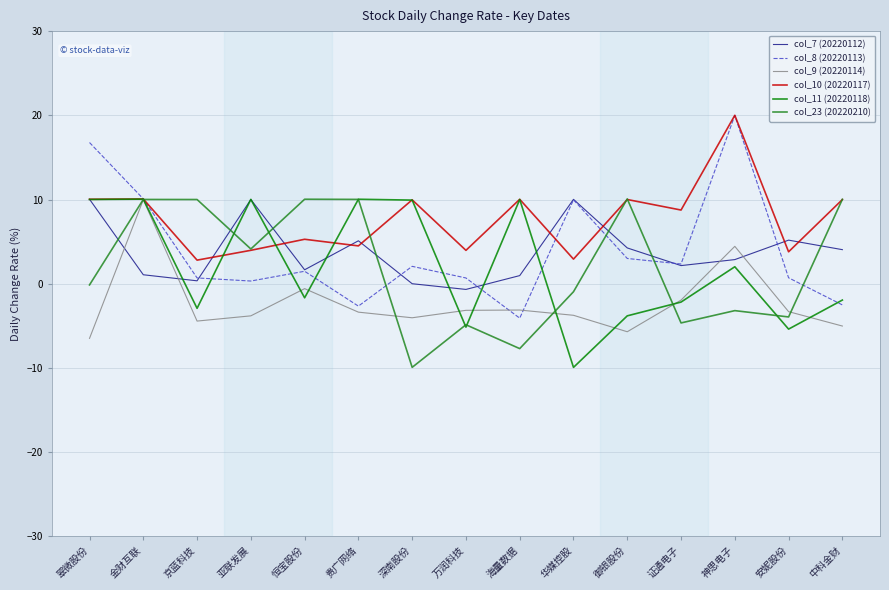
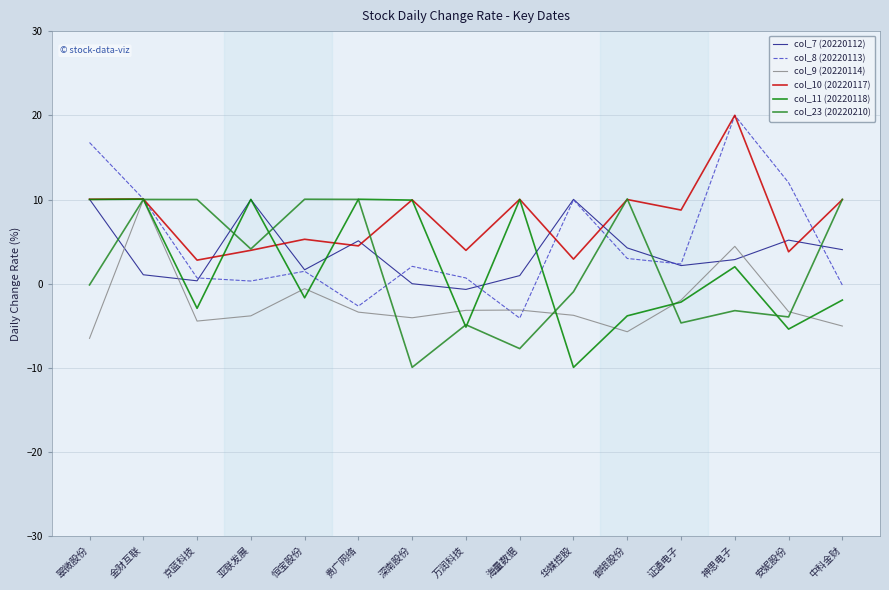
  {
    "col_7 (20220112)": {
      "金财互联": 1,
      "京蓝科技": 0,
      "贵广网络": 5,
      "深南股份": 0,
      "万润科技": -1,
      "海量数据": 1,
      "御银股份": 4,
      "神思电子": 3,
      "安妮股份": 5,
      "中科金财": 4
    },
    "col_8 (20220113)": {
      "翠微股份": 17,
      "京蓝科技": 1,
      "亚联发展": 0,
      "贵广网络": -3,
      "深南股份": 2,
      "万润科技": 1,
      "海量数据": -4,
      "御银股份": 3,
-     "安妮股份": 1,
-     "中科金财": -3
+     "安妮股份": 12,
+     "中科金财": 0
    },
    "col_9 (20220114)": {
      "翠微股份": -6,
      "京蓝科技": -4,
      "亚联发展": -4,
      "恒宝股份": -1,
      "贵广网络": -3,
      "深南股份": -4,
      "万润科技": -3,
      "海量数据": -3,
      "华媒控股": -4,
      "御银股份": -6,
      "神思电子": 4,
      "安妮股份": -3,
      "中科金财": -5
    },
    "col_10 (20220117)": {
      "京蓝科技": 3,
      "恒宝股份": 5,
      "贵广网络": 4,
      "万润科技": 4,
      "华媒控股": 3,
      "证通电子": 9,
      "安妮股份": 4
    }
  }
